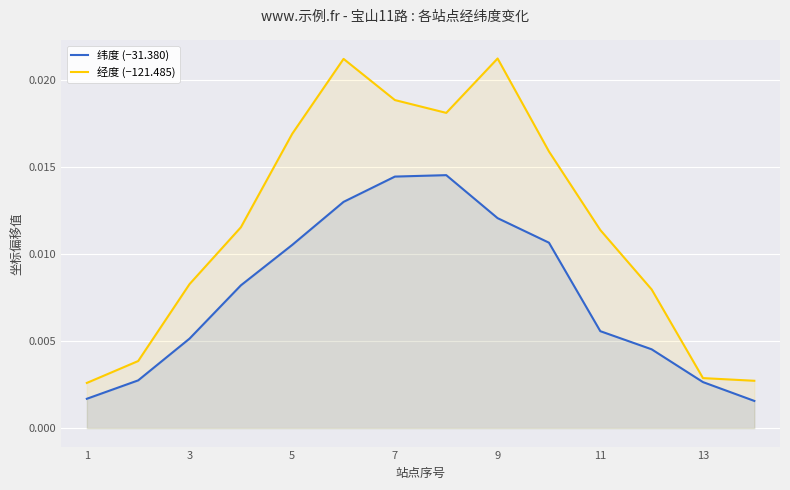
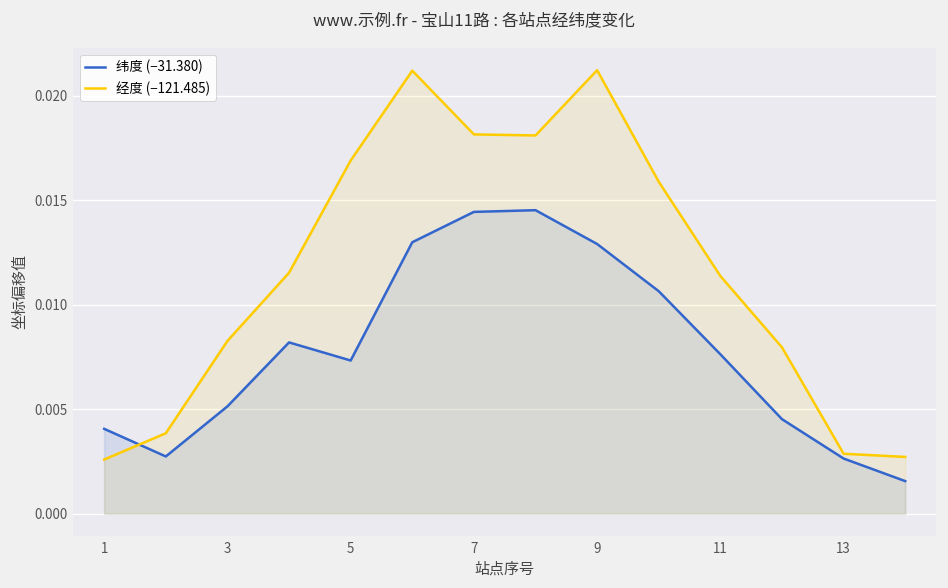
  {
    "纬度 (−31.380)": {
-     "1": 0.0017,
+     "1": 0.0041,
      "3": 0.0051,
-     "5": 0.0105,
+     "5": 0.0073,
      "7": 0.0144,
-     "9": 0.0121,
-     "11": 0.0056,
+     "9": 0.0129,
+     "11": 0.0076,
      "13": 0.0026
    },
    "经度 (−121.485)": {
      "1": 0.0026,
      "3": 0.0083,
      "5": 0.0169,
-     "7": 0.0188,
+     "7": 0.0182,
      "9": 0.0212,
      "11": 0.0114,
      "13": 0.0029
    }
  }
